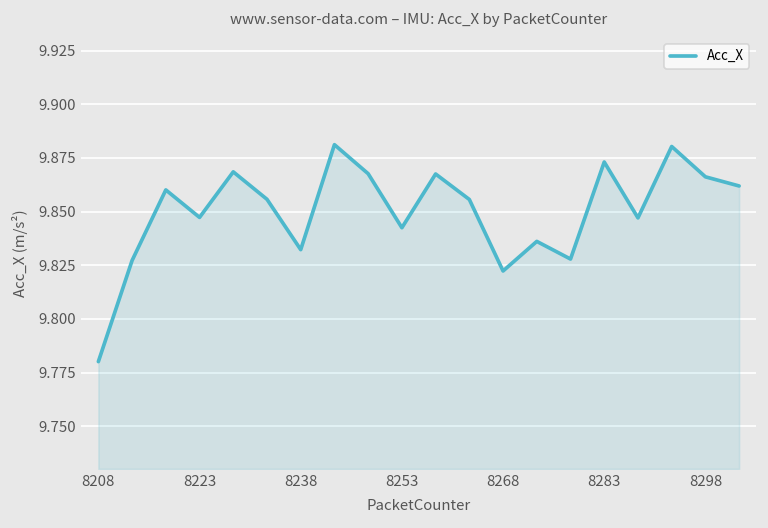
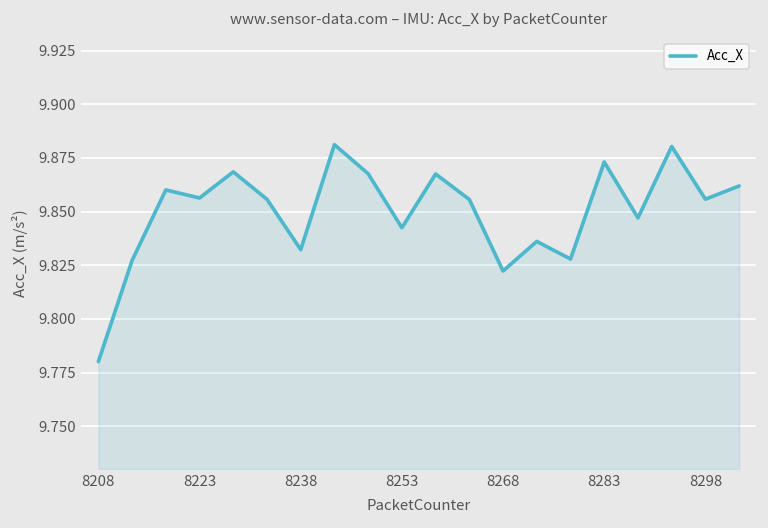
  {
    "8208": 9.780,
-   "8223": 9.847,
+   "8223": 9.856,
    "8238": 9.832,
    "8253": 9.842,
    "8268": 9.822,
    "8283": 9.873,
-   "8298": 9.866
+   "8298": 9.856
  }
